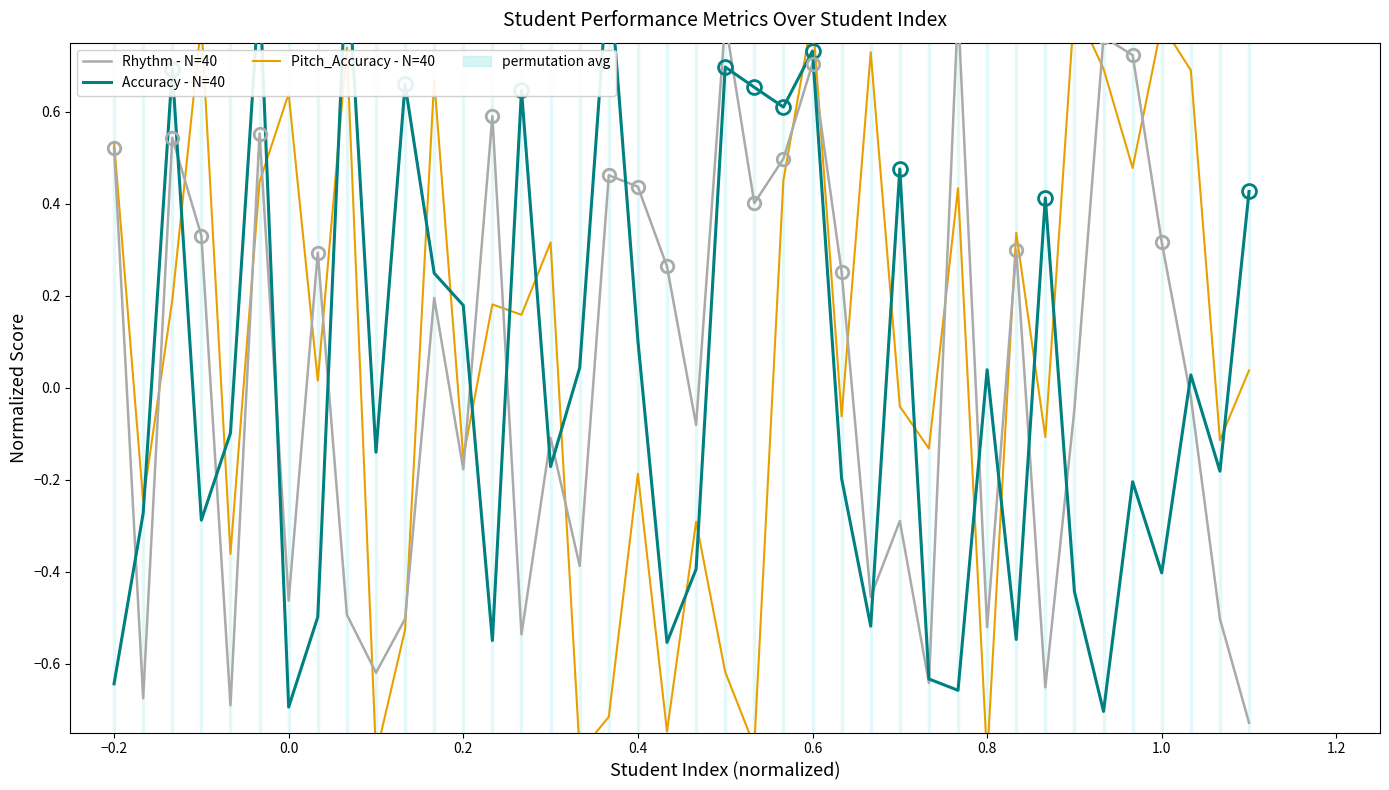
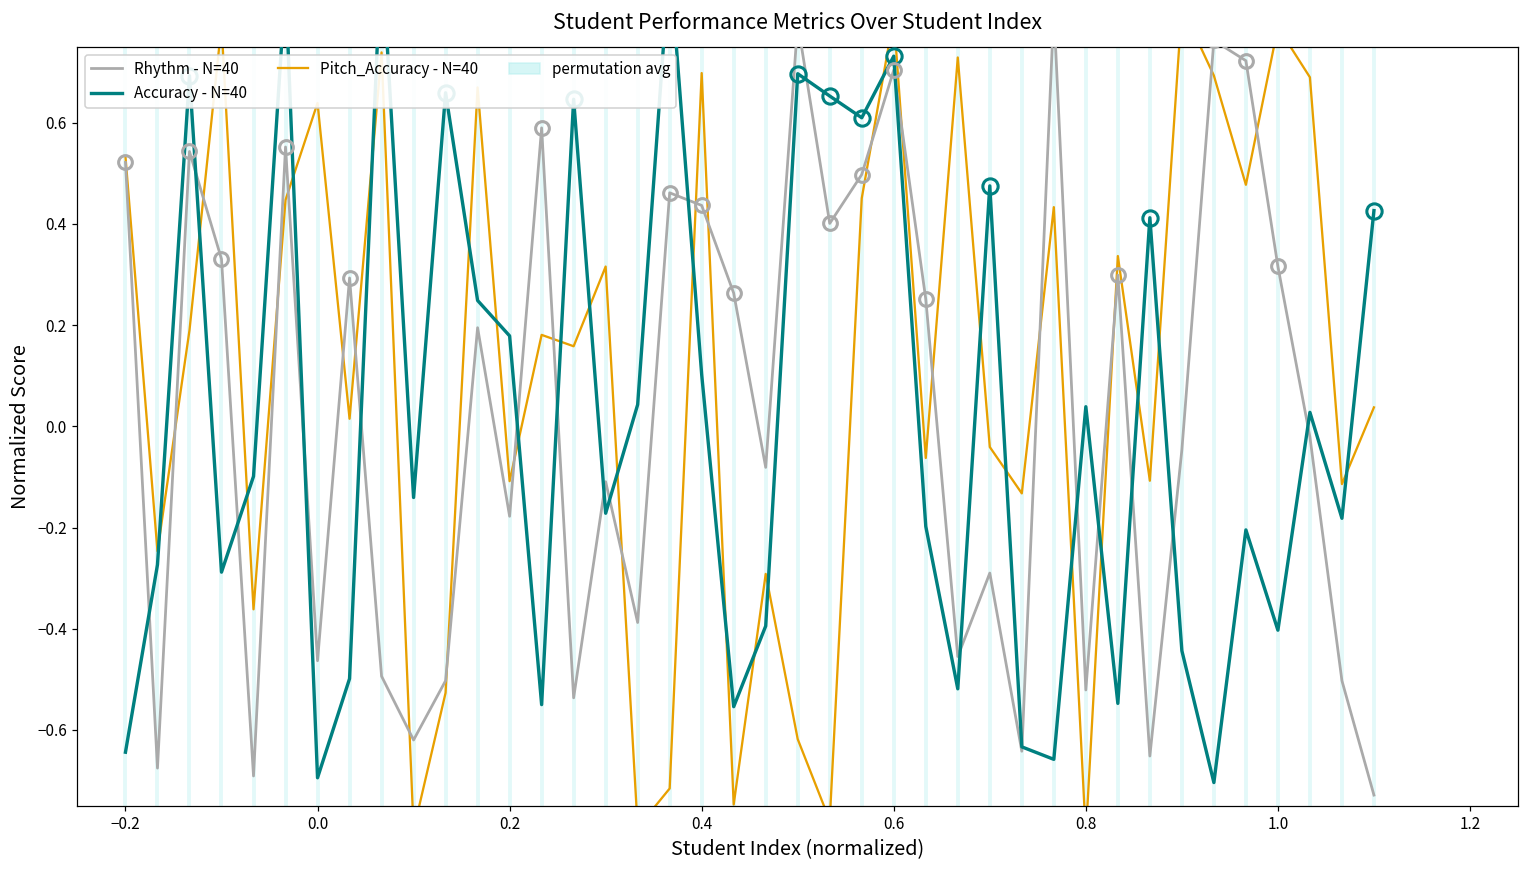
  {
    "Pitch_Accuracy - N=40": {
      "−0.2": 0.53,
-     "0.2": -0.15,
-     "0.4": -0.19
+     "0.2": -0.11,
+     "0.4": 0.70
    }
  }
